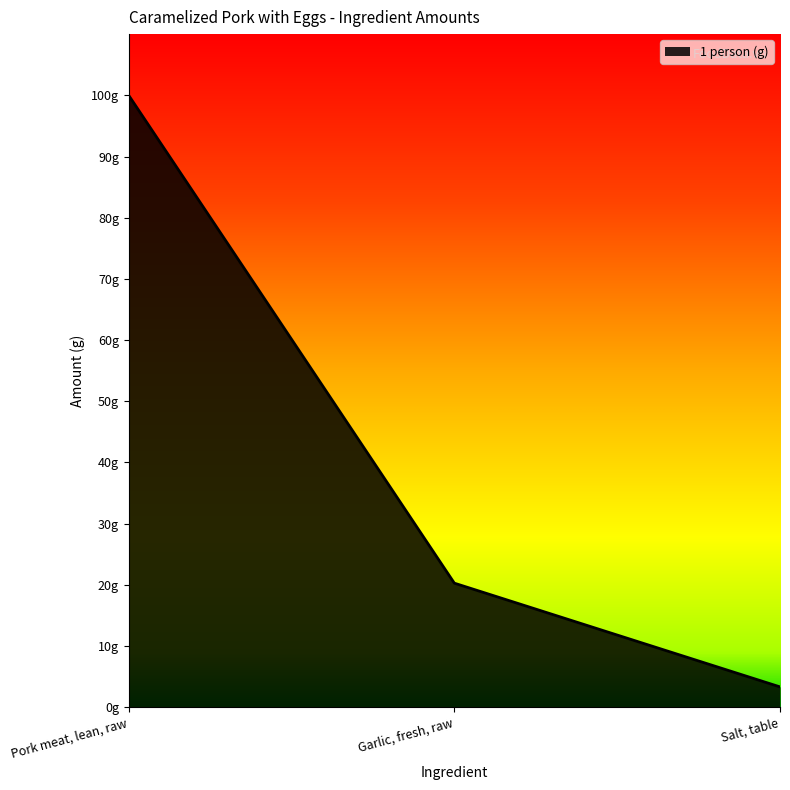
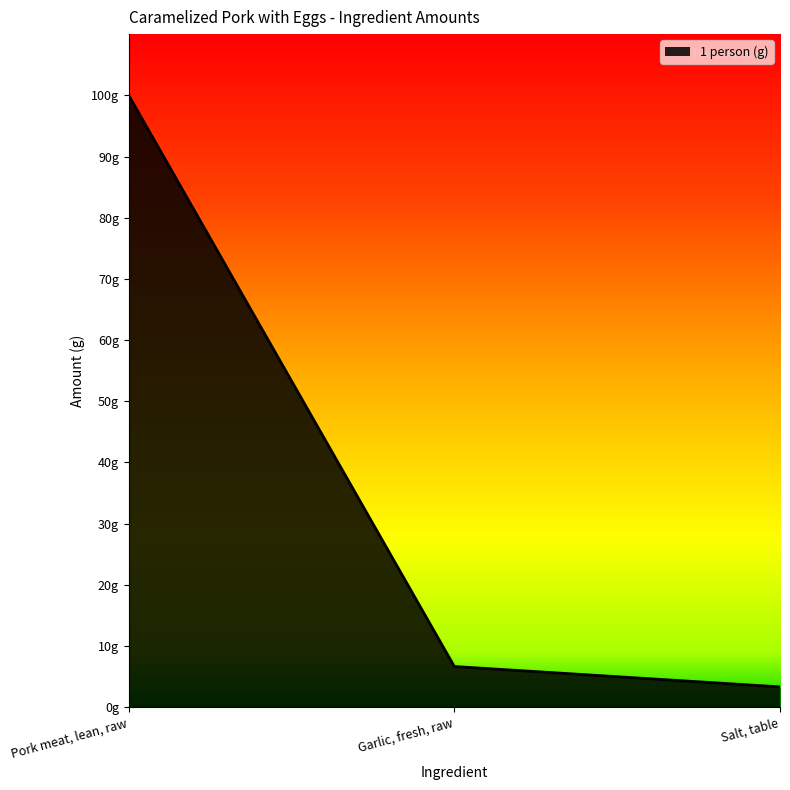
  {
    "Pork meat, lean, raw": "100g",
-   "Garlic, fresh, raw": "20g",
+   "Garlic, fresh, raw": "7g",
    "Salt, table": "3g"
  }
